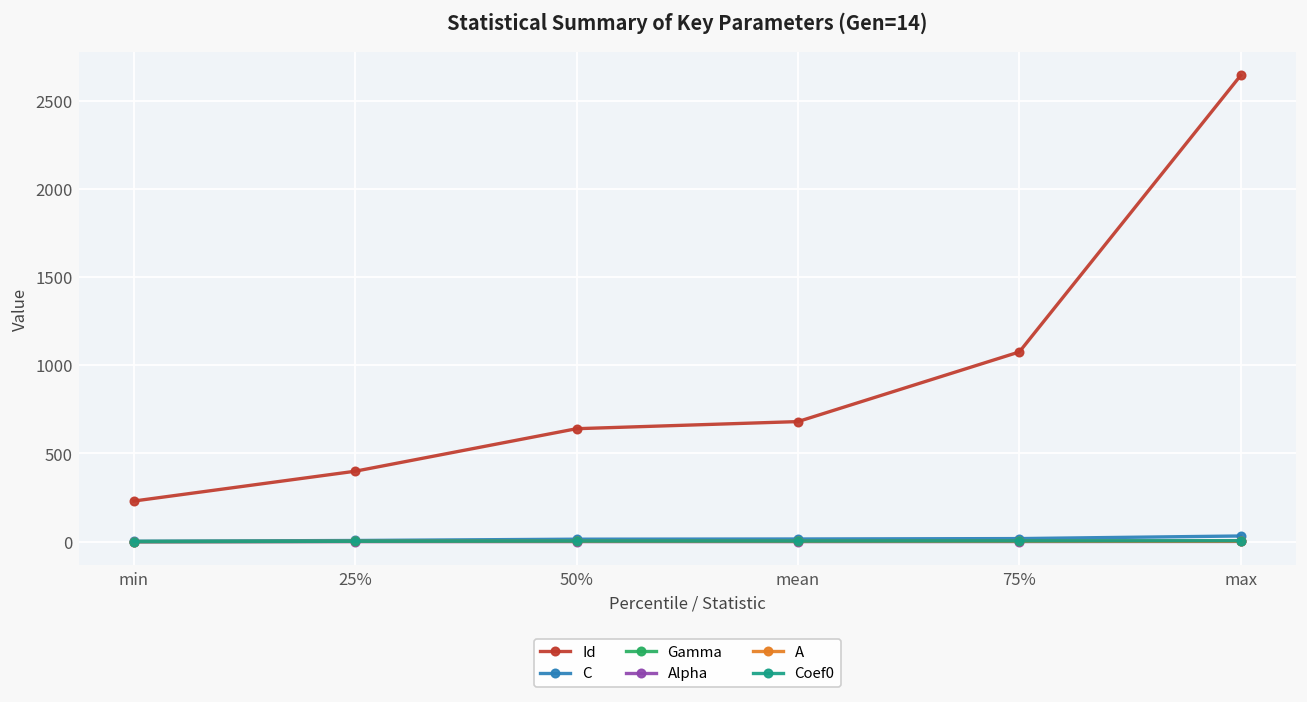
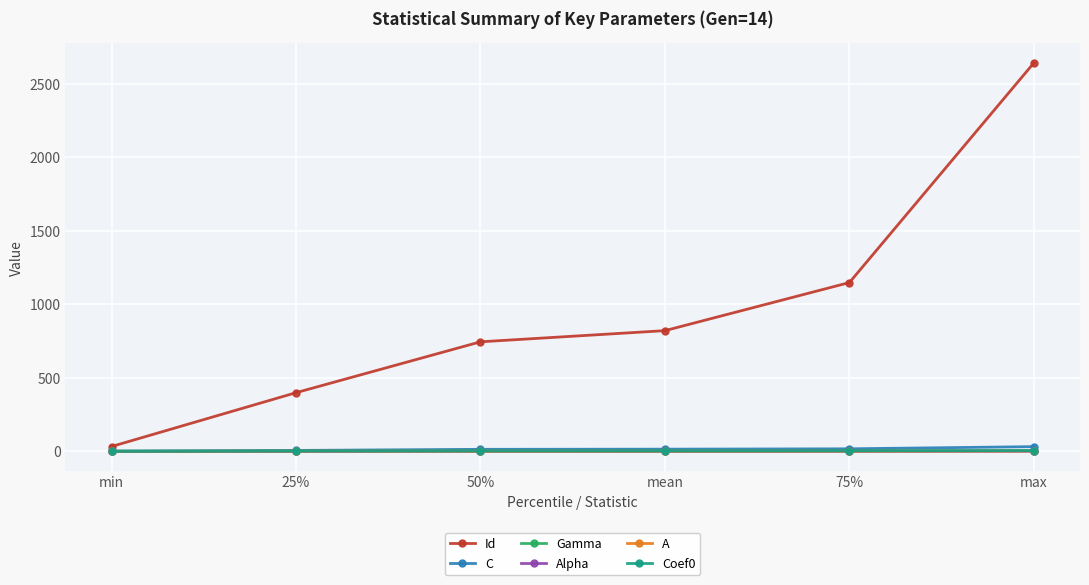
  {
    "Id": {
-     "min": 230,
+     "min": 30,
      "25%": 400,
-     "50%": 640,
-     "mean": 680,
-     "75%": 1080,
+     "50%": 750,
+     "mean": 820,
+     "75%": 1150,
      "max": 2640
    },
    "C": {
      "max": 30
    }
  }
